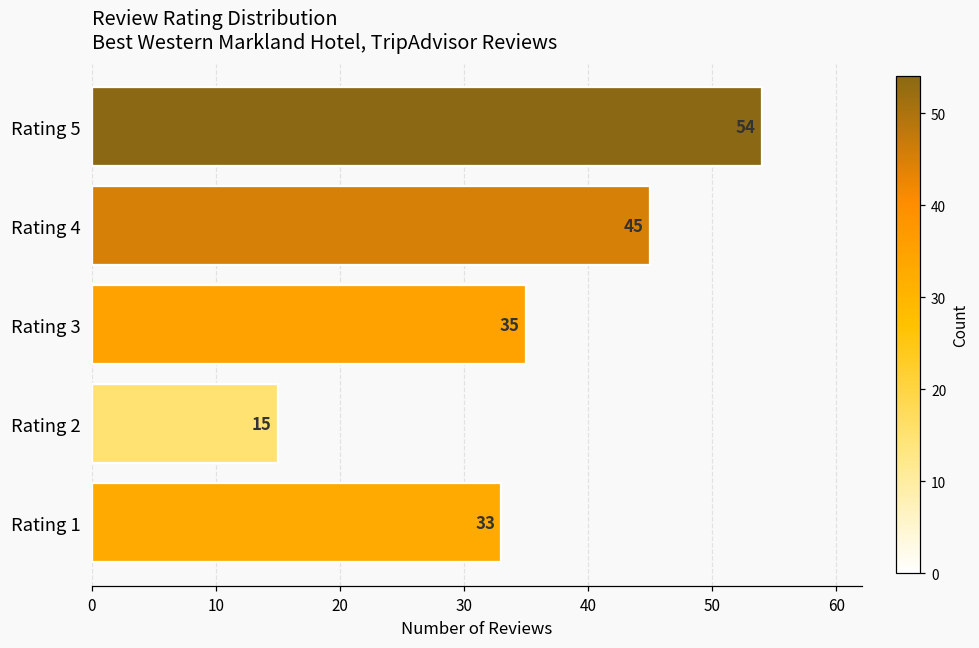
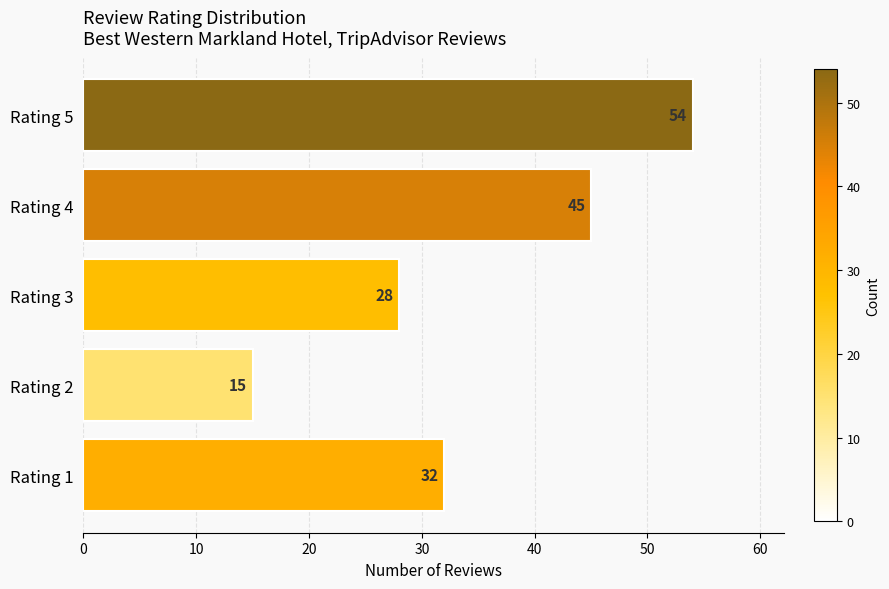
  {
    "Rating 5": 54,
    "Rating 4": 45,
-   "Rating 3": 35,
+   "Rating 3": 28,
    "Rating 2": 15,
-   "Rating 1": 33
+   "Rating 1": 32
  }
